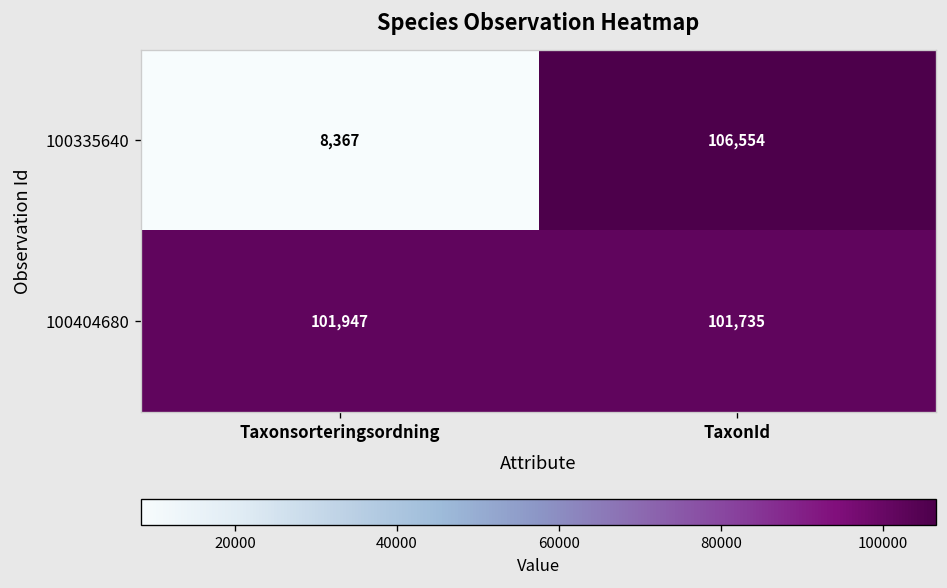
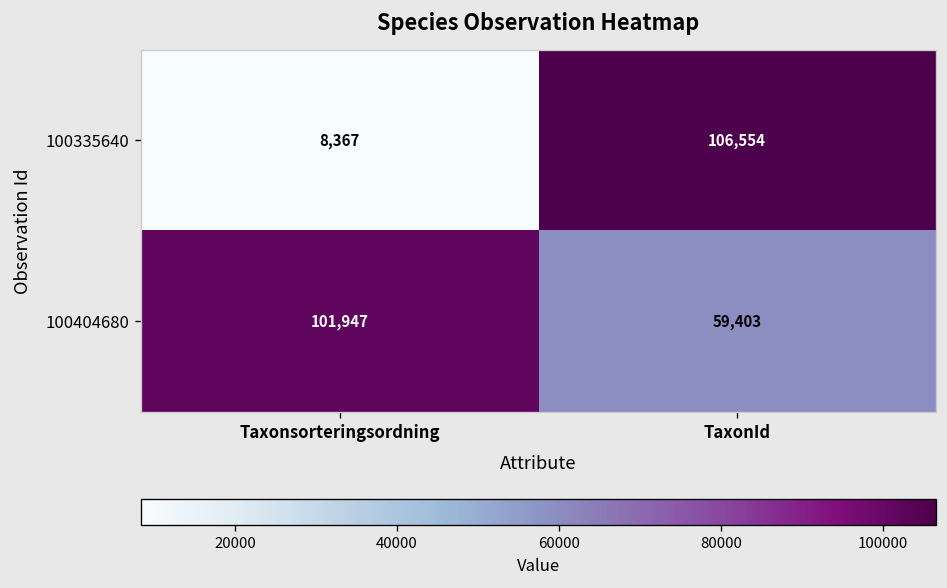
  {
    "100335640": {
      "Taxonsorteringsordning": "8,367",
      "TaxonId": "106,554"
    },
    "100404680": {
      "Taxonsorteringsordning": "101,947",
-     "TaxonId": "101,735"
+     "TaxonId": "59,403"
    }
  }
